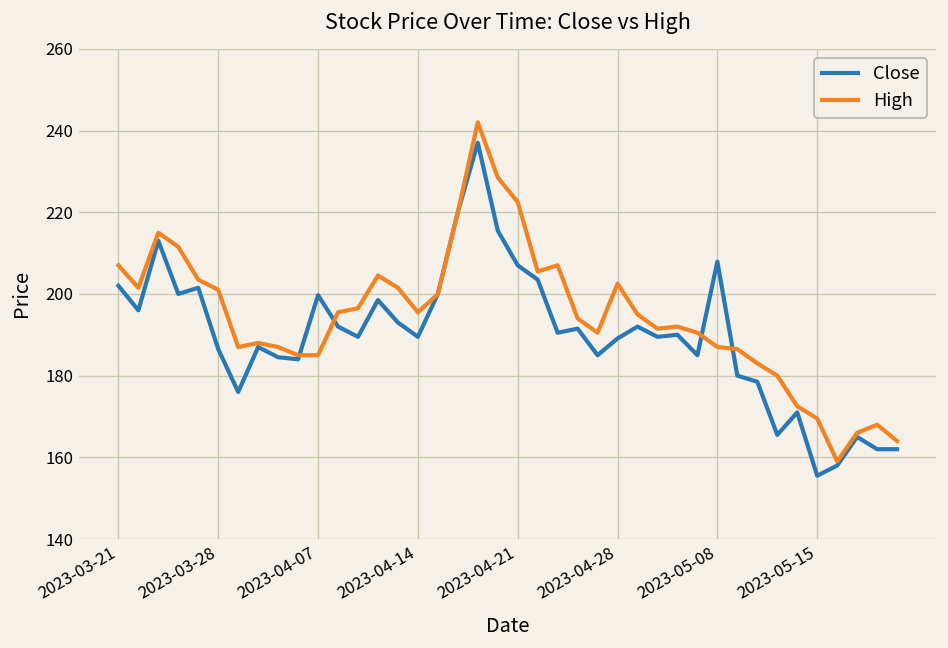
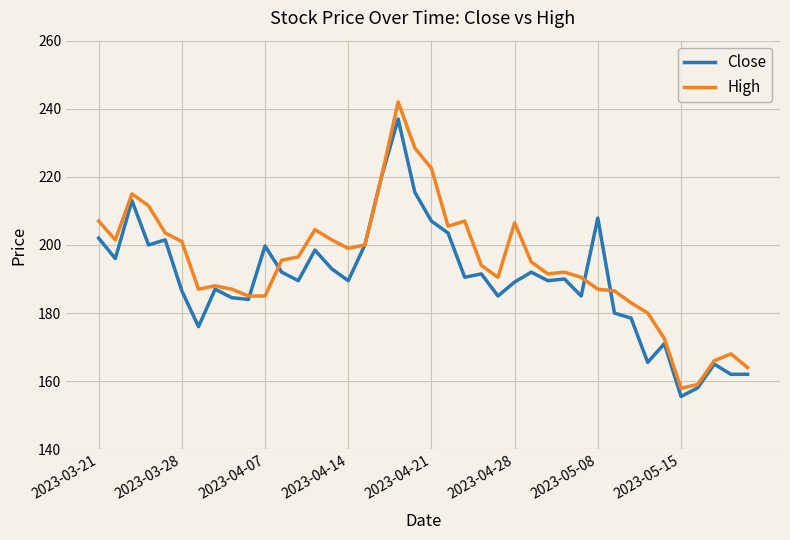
  {
    "Close": {
      "2023-03-21": 202,
      "2023-03-28": 187,
      "2023-04-07": 200,
      "2023-04-14": 190,
      "2023-04-21": 207,
      "2023-04-28": 189,
      "2023-05-08": 208,
      "2023-05-15": 156
    },
    "High": {
      "2023-03-21": 207,
      "2023-03-28": 201,
      "2023-04-07": 185,
-     "2023-04-14": 196,
+     "2023-04-14": 199,
      "2023-04-21": 223,
-     "2023-04-28": 203,
+     "2023-04-28": 207,
      "2023-05-08": 187,
-     "2023-05-15": 170
+     "2023-05-15": 158
    }
  }
